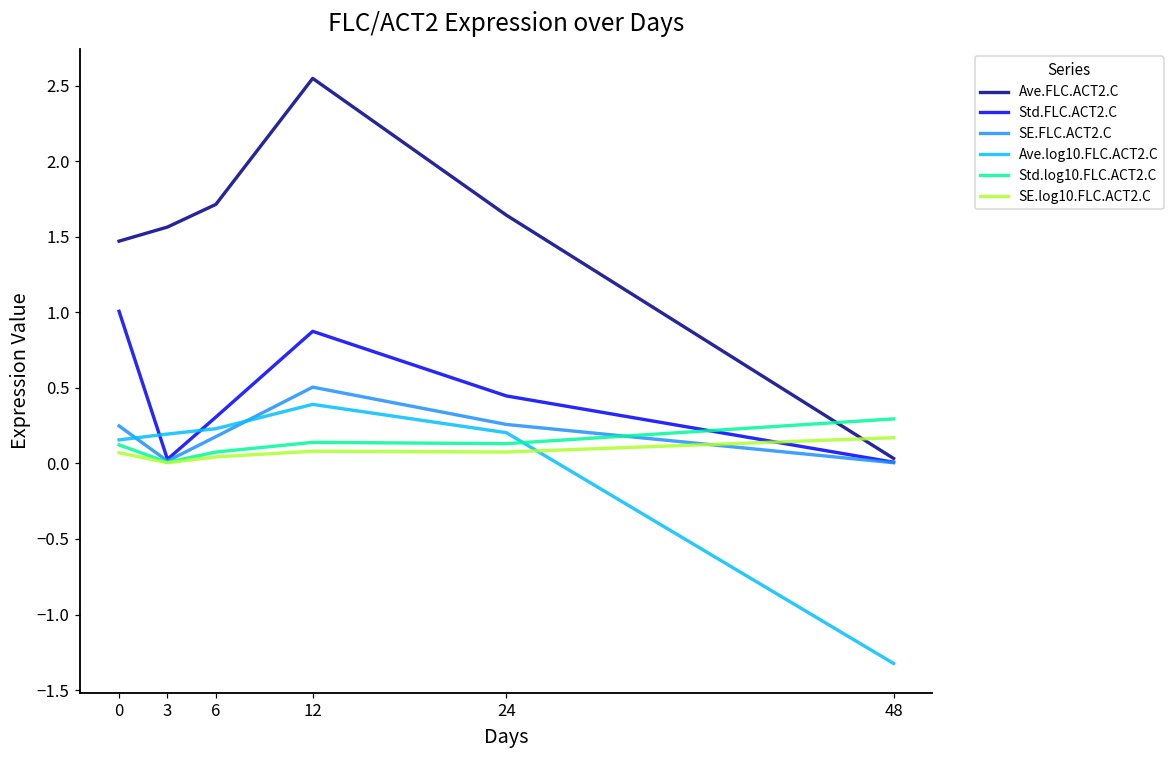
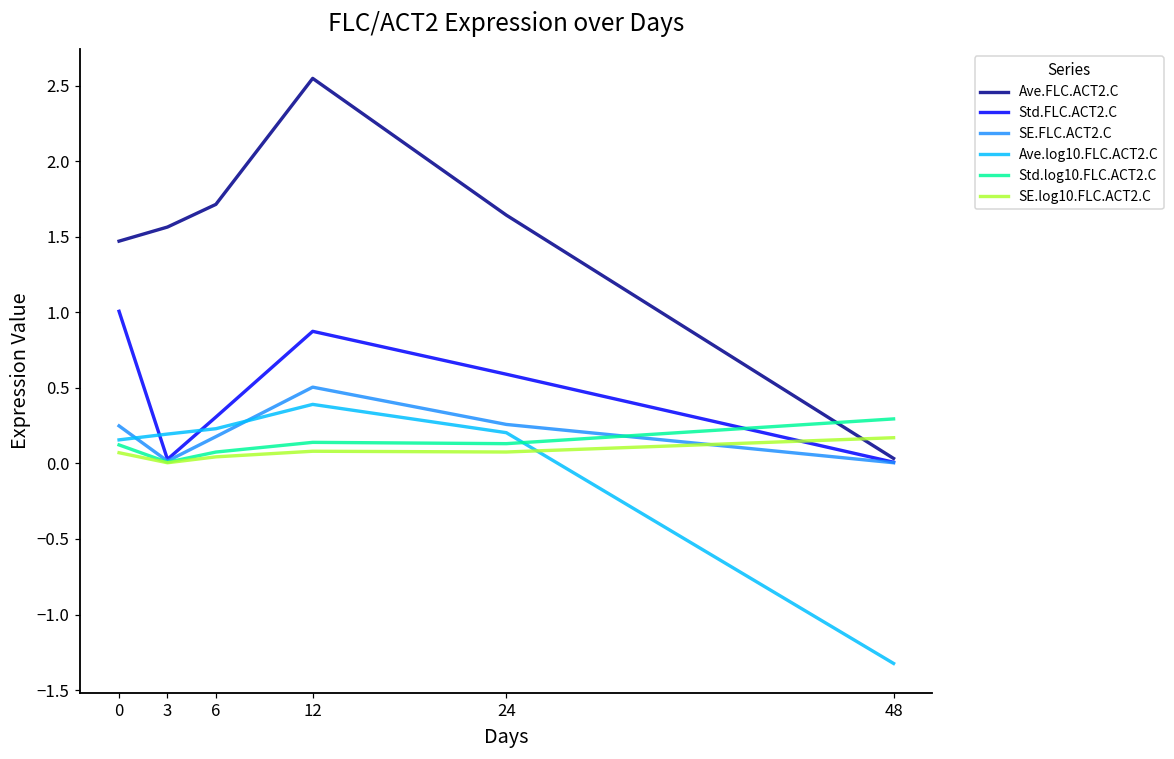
  {
    "Ave.FLC.ACT2.C": {
      "0": 1.47,
      "3": 1.56,
      "6": 1.71,
      "12": 2.55,
      "24": 1.64,
      "48": 0.03
    },
    "Std.FLC.ACT2.C": {
      "0": 1.01,
      "6": 0.31,
      "12": 0.87,
-     "24": 0.45
+     "24": 0.59
    },
    "Std.log10.FLC.ACT2.C": {
      "0": 0.12,
      "6": 0.08,
      "12": 0.14,
      "24": 0.13,
      "48": 0.29
    },
    "SE.log10.FLC.ACT2.C": {
      "0": 0.07,
      "6": 0.04,
      "12": 0.08,
      "24": 0.08,
      "48": 0.17
    }
  }
